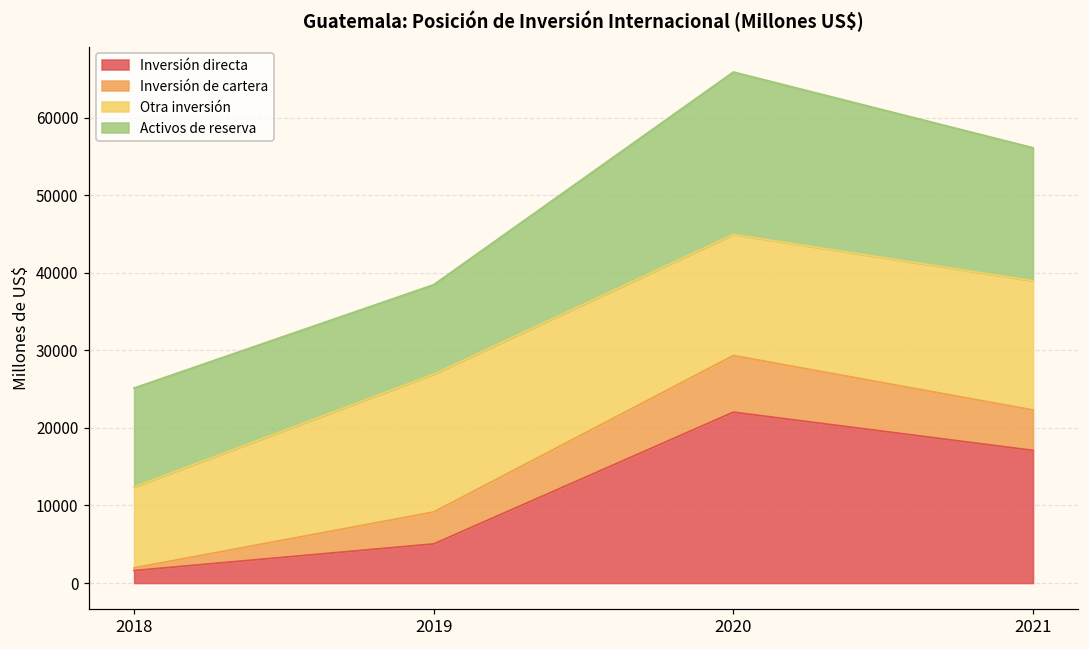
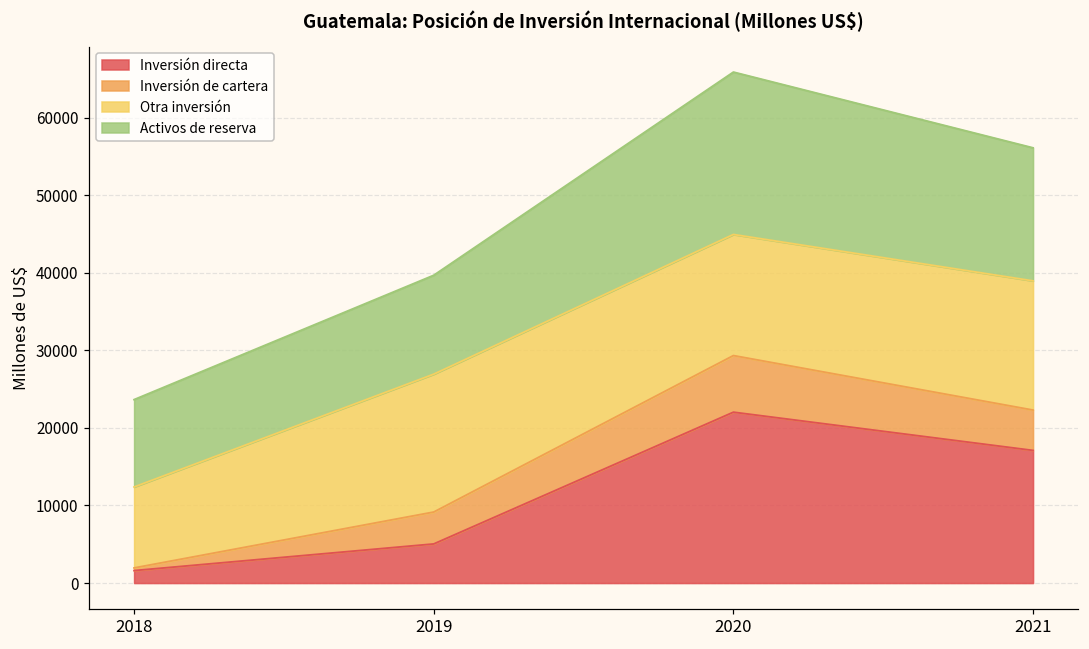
  {
    "Inversión directa": {
      "2019": 5000,
      "2020": 22000,
      "2021": 17000
    },
    "Activos de reserva": {
-     "2018": 13000,
-     "2019": 12000,
+     "2018": 11000,
+     "2019": 13000,
      "2020": 21000,
      "2021": 17000
    }
  }
